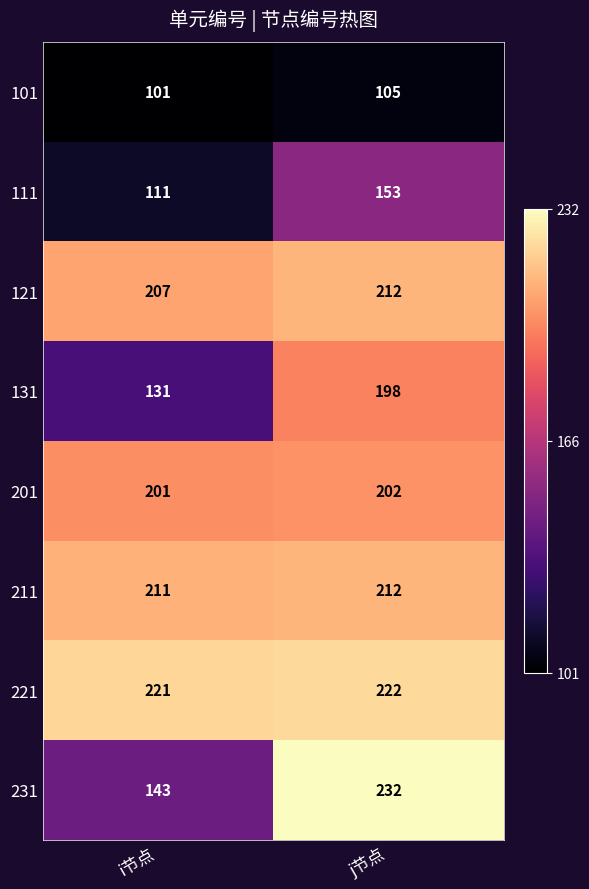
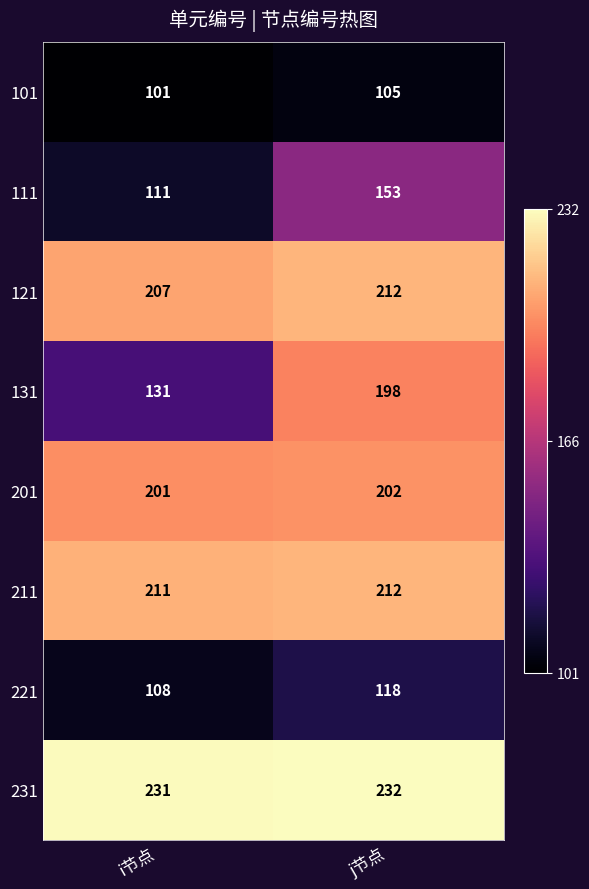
  {
    "101": {
      "i节点": 101,
      "j节点": 105
    },
    "111": {
      "i节点": 111,
      "j节点": 153
    },
    "121": {
      "i节点": 207,
      "j节点": 212
    },
    "131": {
      "i节点": 131,
      "j节点": 198
    },
    "201": {
      "i节点": 201,
      "j节点": 202
    },
    "211": {
      "i节点": 211,
      "j节点": 212
    },
    "221": {
-     "i节点": 221,
-     "j节点": 222
+     "i节点": 108,
+     "j节点": 118
    },
    "231": {
-     "i节点": 143,
+     "i节点": 231,
      "j节点": 232
    }
  }
